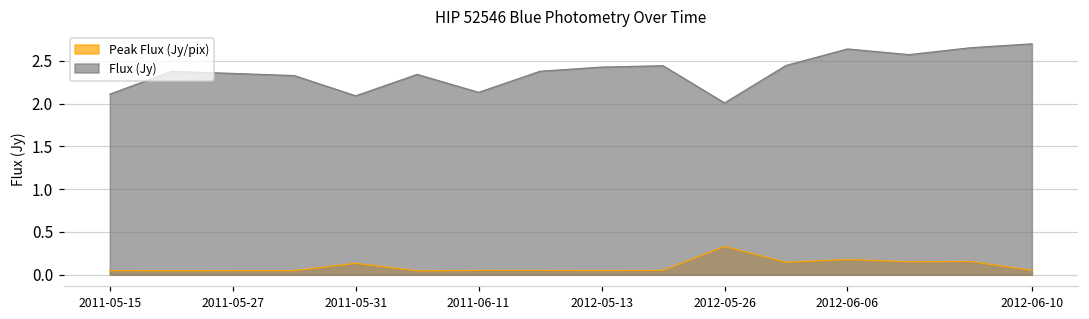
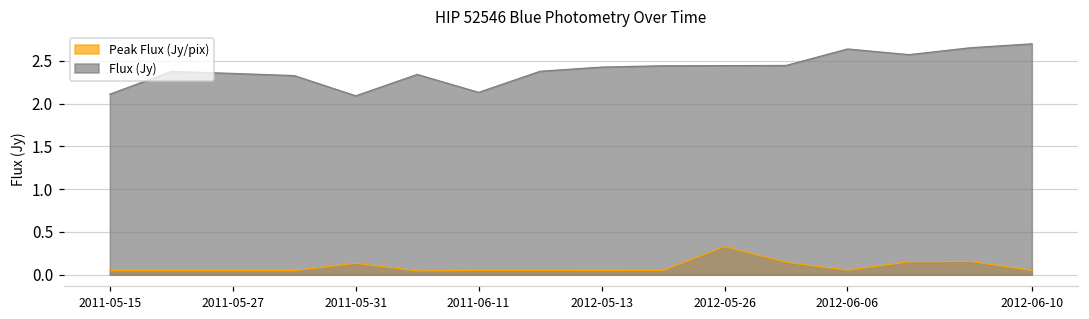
  {
    "Peak Flux (Jy/pix)": {
      "2011-05-15": 0.0,
      "2011-05-27": 0.0,
      "2011-05-31": 0.1,
      "2011-06-11": 0.1,
      "2012-05-13": 0.0,
      "2012-05-26": 0.3,
-     "2012-06-06": 0.2
+     "2012-06-06": 0.1
    },
    "Flux (Jy)": {
      "2011-05-15": 2.1,
      "2011-05-27": 2.4,
      "2011-05-31": 2.1,
      "2011-06-11": 2.1,
      "2012-05-13": 2.4,
-     "2012-05-26": 2.0,
+     "2012-05-26": 2.4,
      "2012-06-06": 2.6
    }
  }
